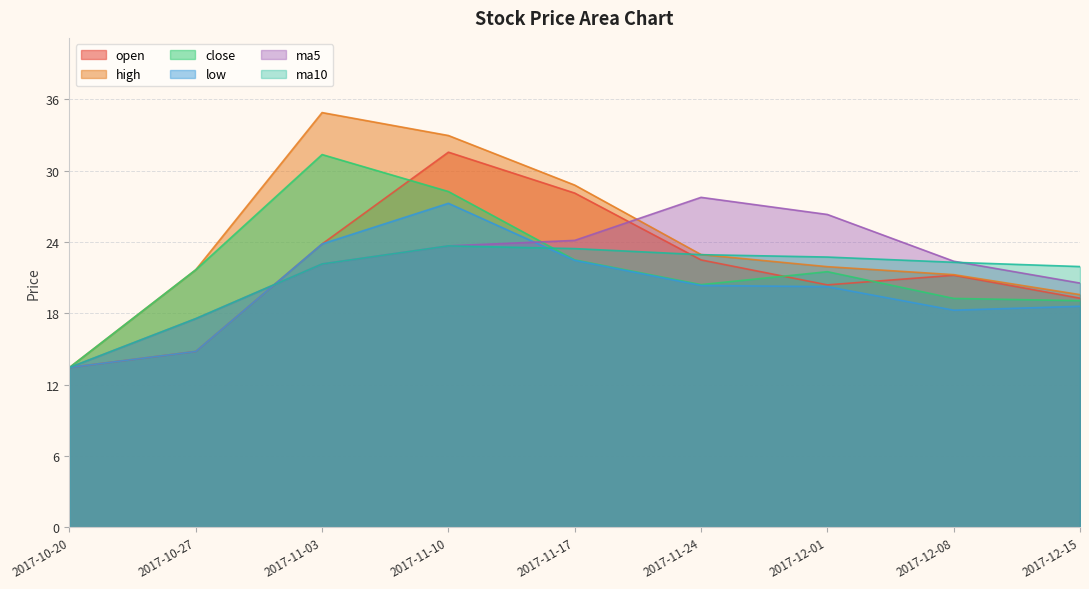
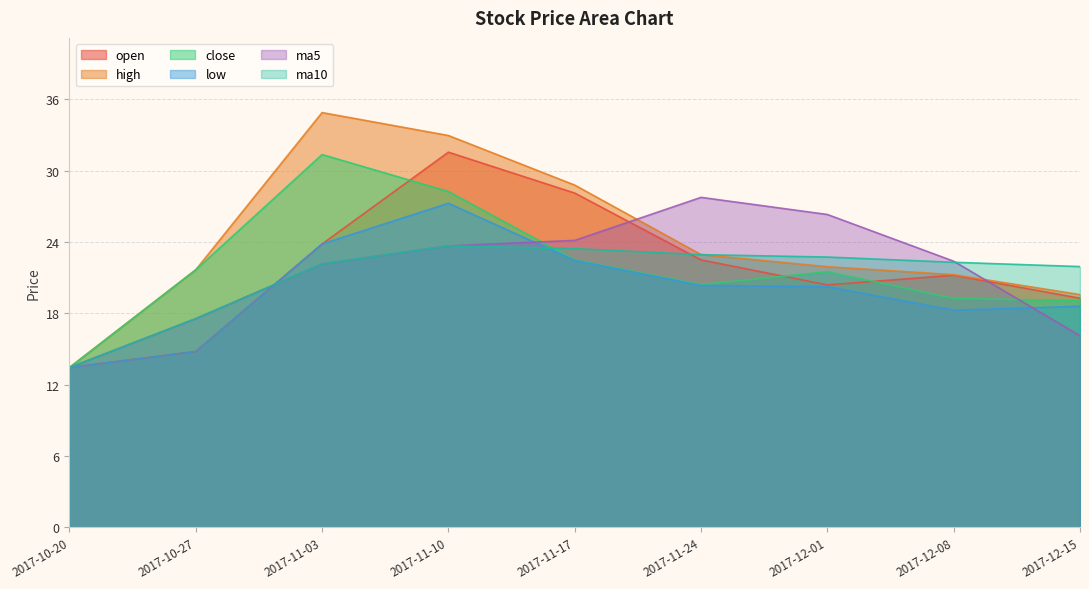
  {
    "ma5": {
      "2017-11-17": 24.1,
      "2017-11-24": 27.8,
      "2017-12-01": 26.3,
-     "2017-12-15": 20.6
+     "2017-12-15": 16.1
    }
  }
